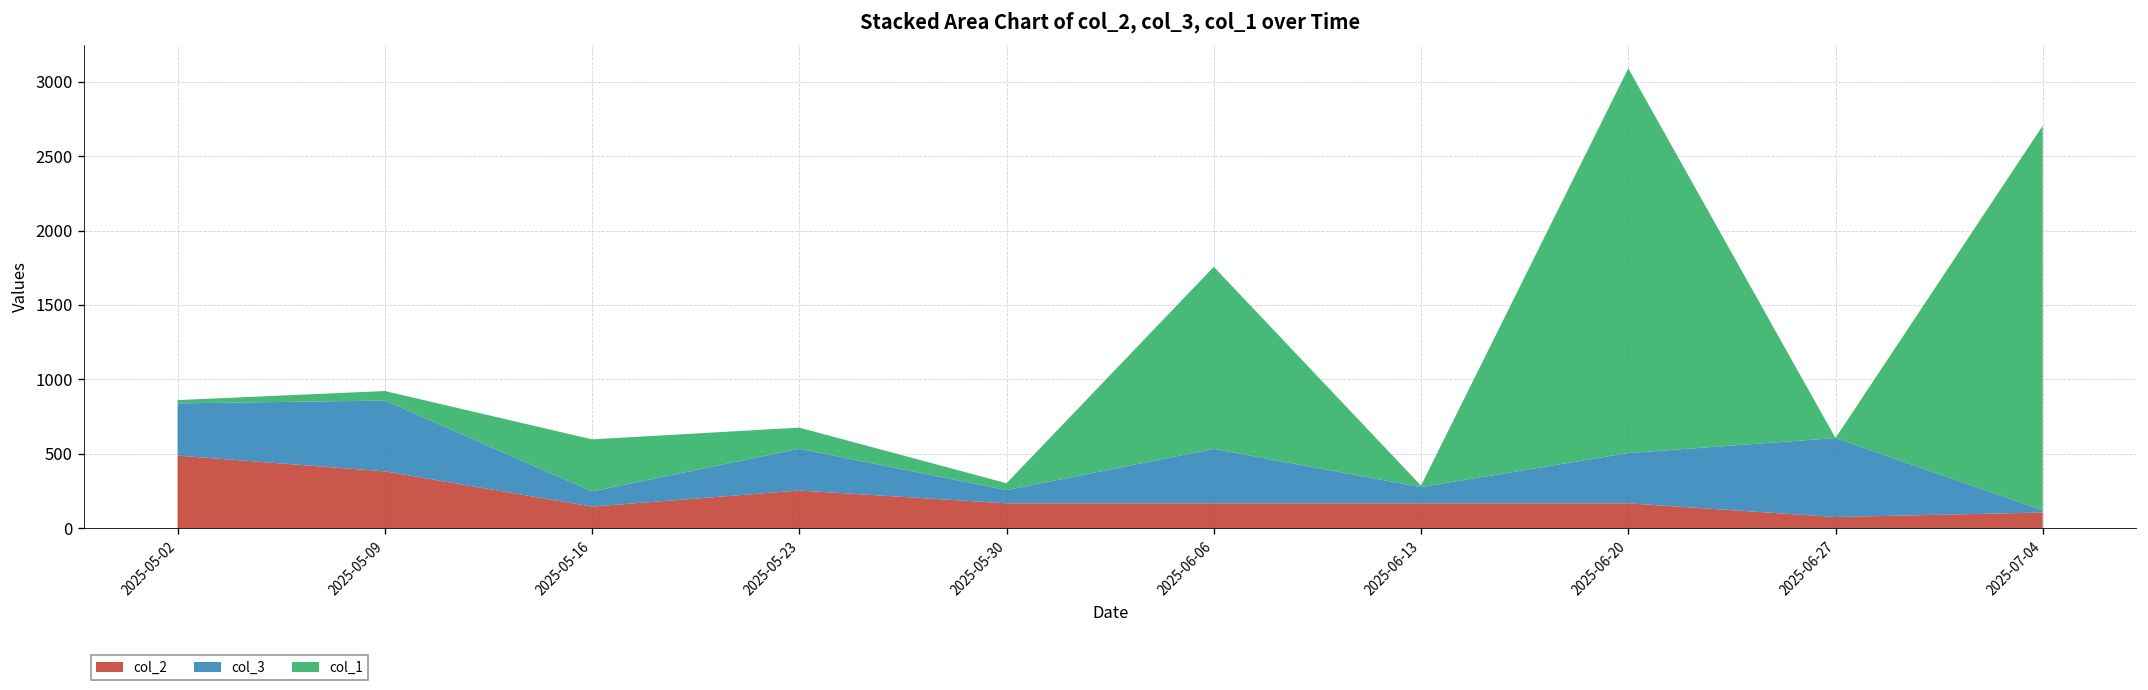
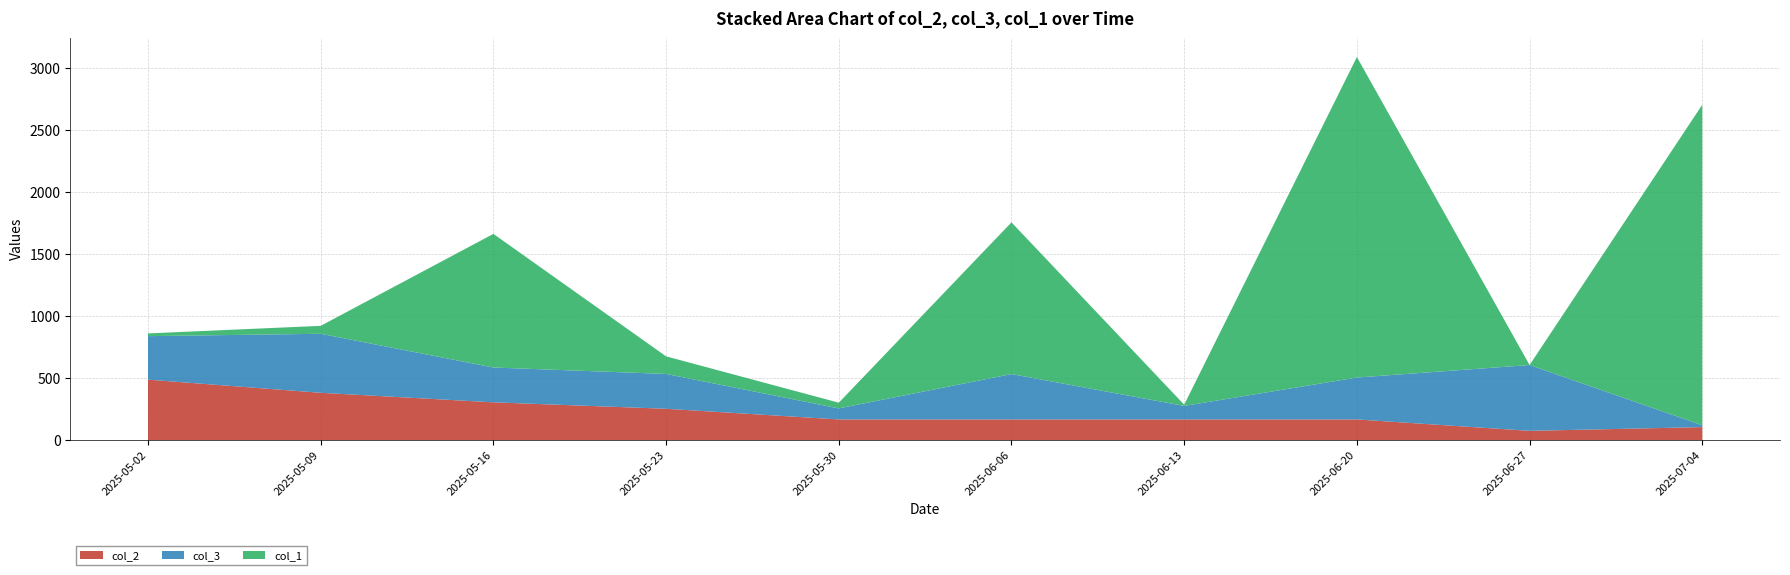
  {
    "col_2": {
      "2025-05-02": 490,
      "2025-05-09": 380,
-     "2025-05-16": 140,
+     "2025-05-16": 300,
      "2025-05-23": 250,
      "2025-05-30": 170,
      "2025-06-06": 170,
      "2025-06-13": 170,
      "2025-06-20": 170,
      "2025-06-27": 70
    },
    "col_3": {
      "2025-05-02": 350,
      "2025-05-09": 480,
-     "2025-05-16": 100,
+     "2025-05-16": 280,
      "2025-05-23": 280,
      "2025-05-30": 90,
      "2025-06-06": 370,
      "2025-06-20": 340
    },
    "col_1": {
      "2025-05-02": 20,
      "2025-05-09": 60,
-     "2025-05-16": 350,
+     "2025-05-16": 1080,
      "2025-05-23": 140,
      "2025-05-30": 50,
      "2025-06-06": 1220,
      "2025-06-20": 2590,
      "2025-07-04": 2590
    }
  }
